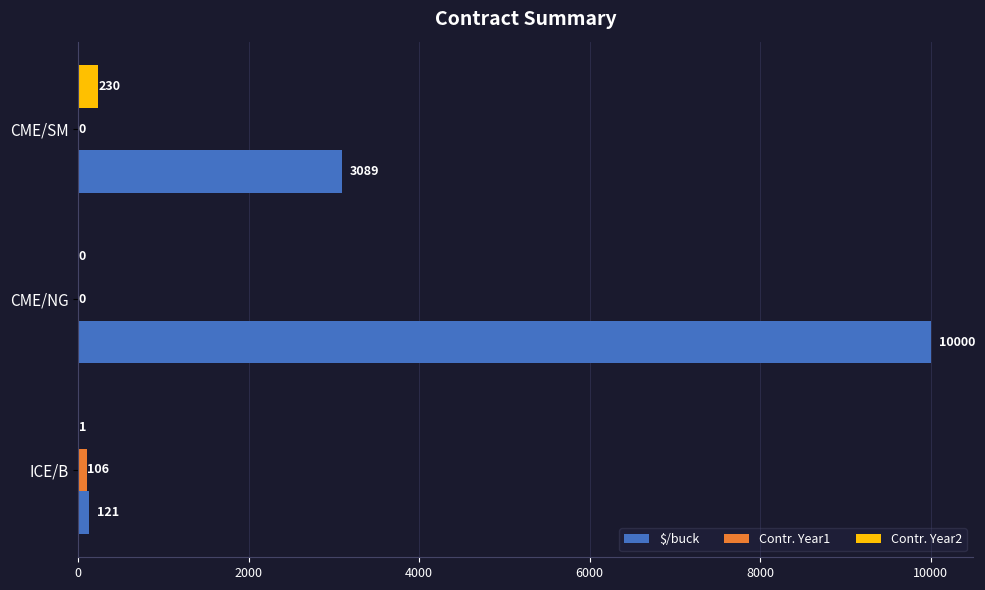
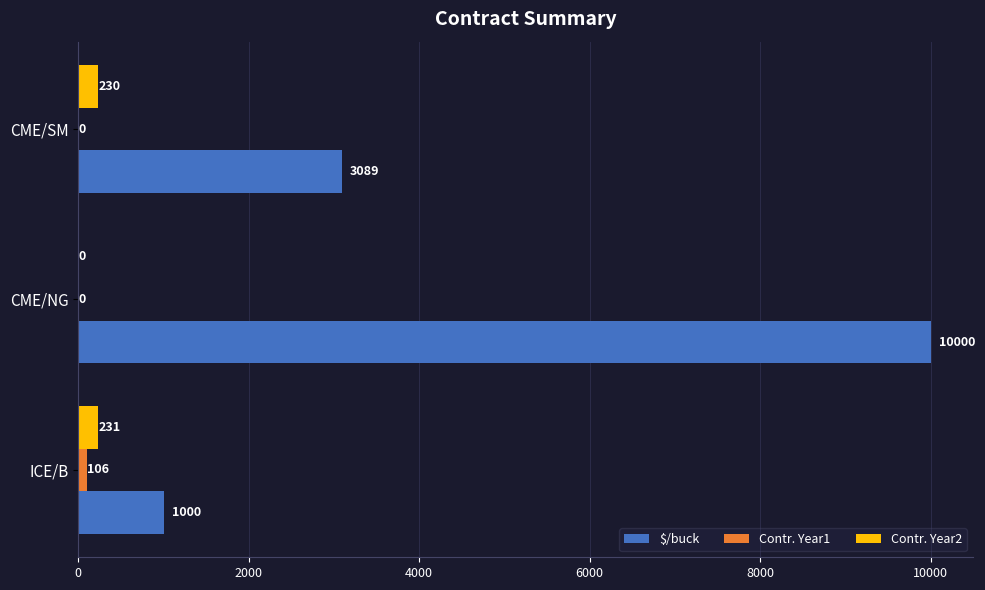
  {
    "$/buck": {
      "CME/SM": 3089,
      "CME/NG": 10000,
-     "ICE/B": 121
+     "ICE/B": 1000
    },
    "Contr. Year1": {
      "CME/SM": 0,
      "CME/NG": 0,
      "ICE/B": 106
    },
    "Contr. Year2": {
      "CME/SM": 230,
      "CME/NG": 0,
-     "ICE/B": 1
+     "ICE/B": 231
    }
  }
